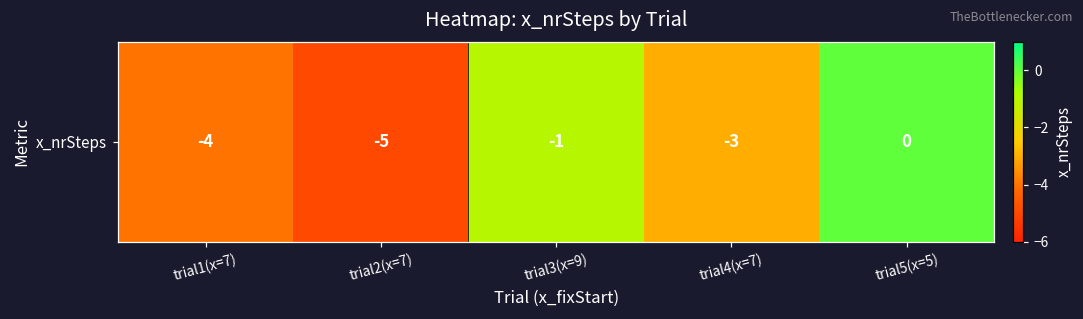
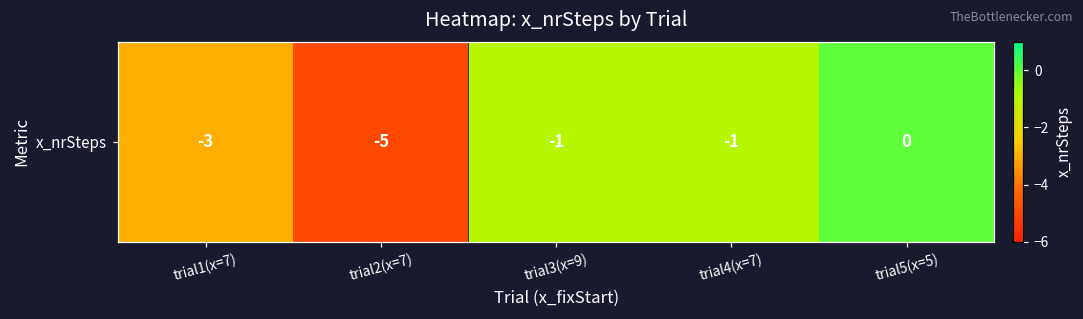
  {
    "x_nrSteps": {
-     "trial1(x=7)": -4,
+     "trial1(x=7)": -3,
      "trial2(x=7)": -5,
      "trial3(x=9)": -1,
-     "trial4(x=7)": -3,
+     "trial4(x=7)": -1,
      "trial5(x=5)": 0
    }
  }
